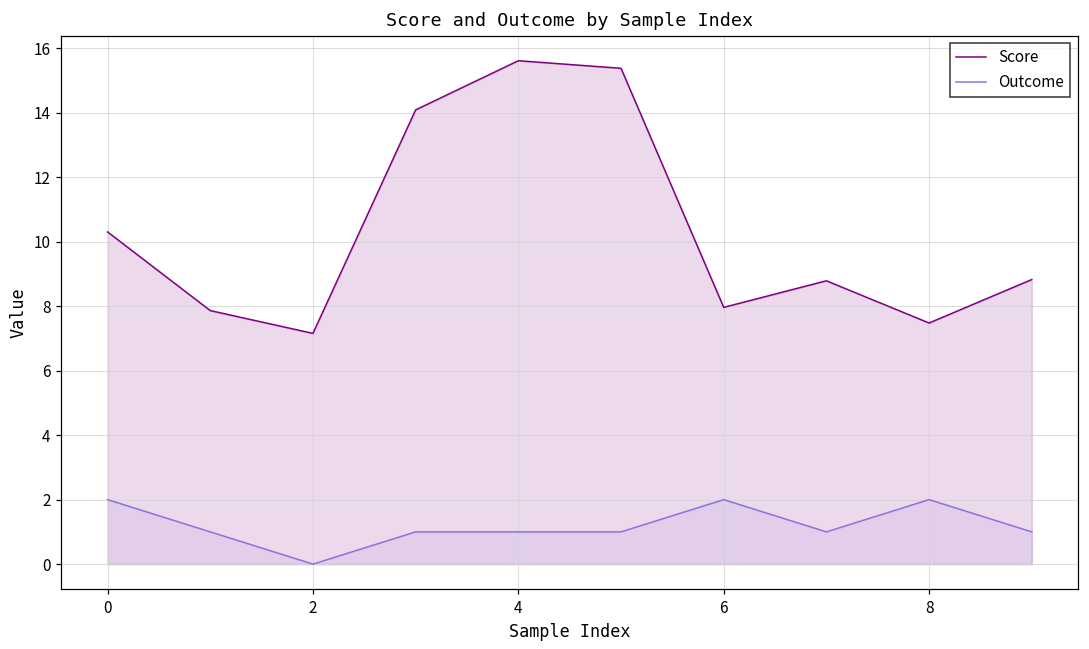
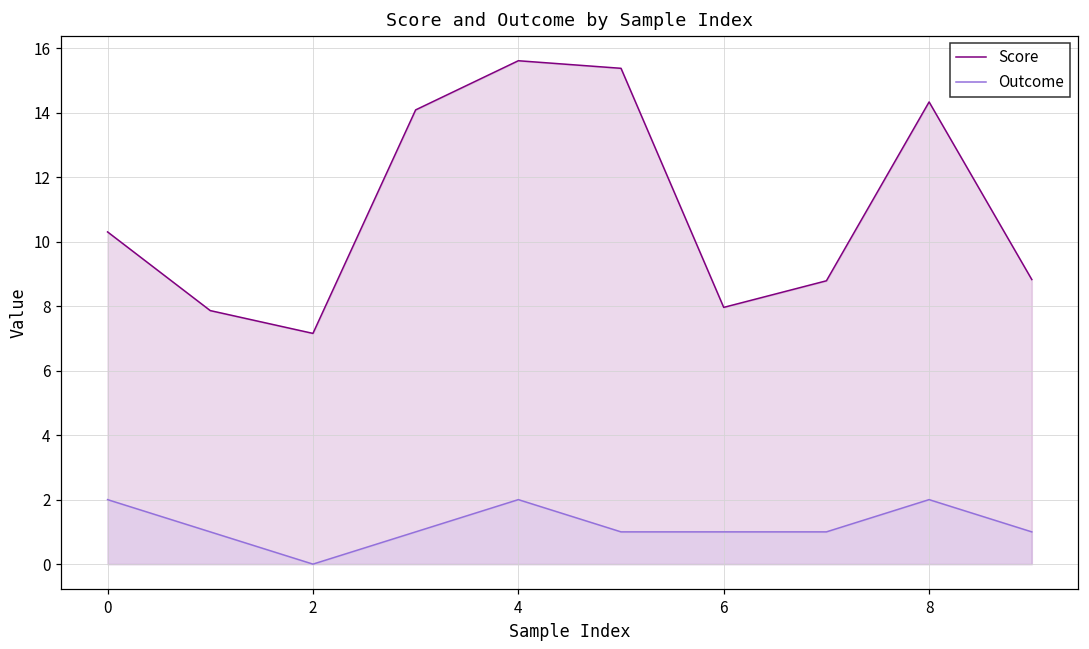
  {
    "Score": {
      "0": 10.3,
      "2": 7.2,
      "4": 15.6,
      "6": 8.0,
-     "8": 7.5
+     "8": 14.3
    },
    "Outcome": {
      "0": 2,
      "2": 0,
-     "4": 1,
-     "6": 2,
+     "4": 2,
+     "6": 1,
      "8": 2
    }
  }
